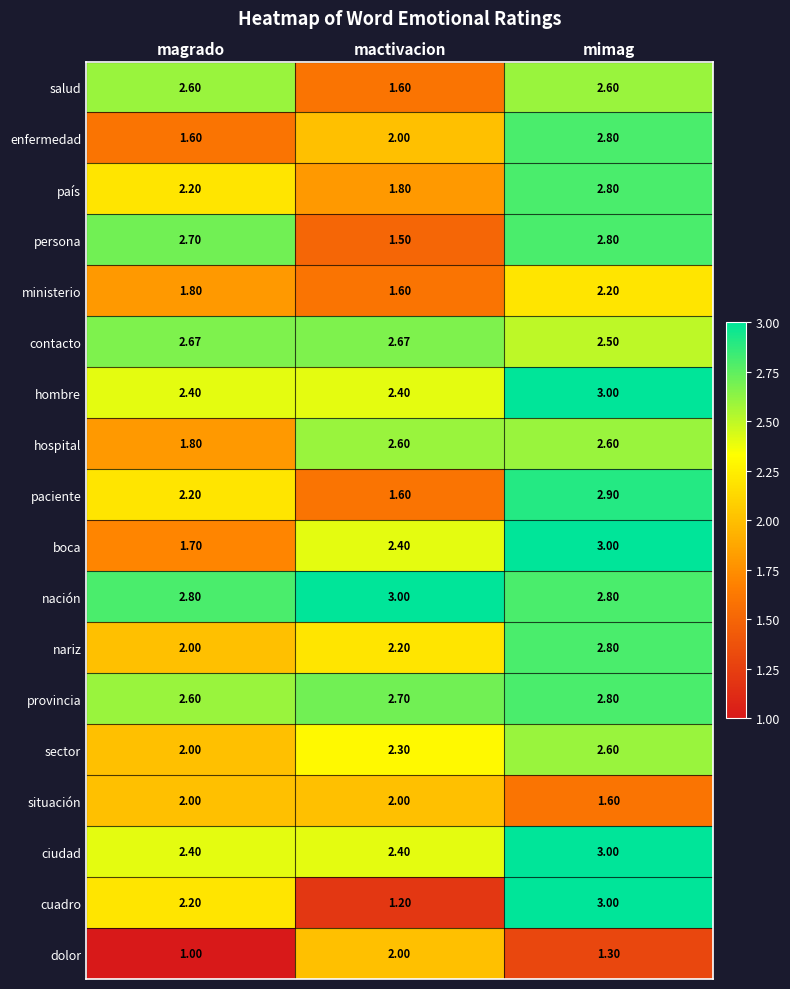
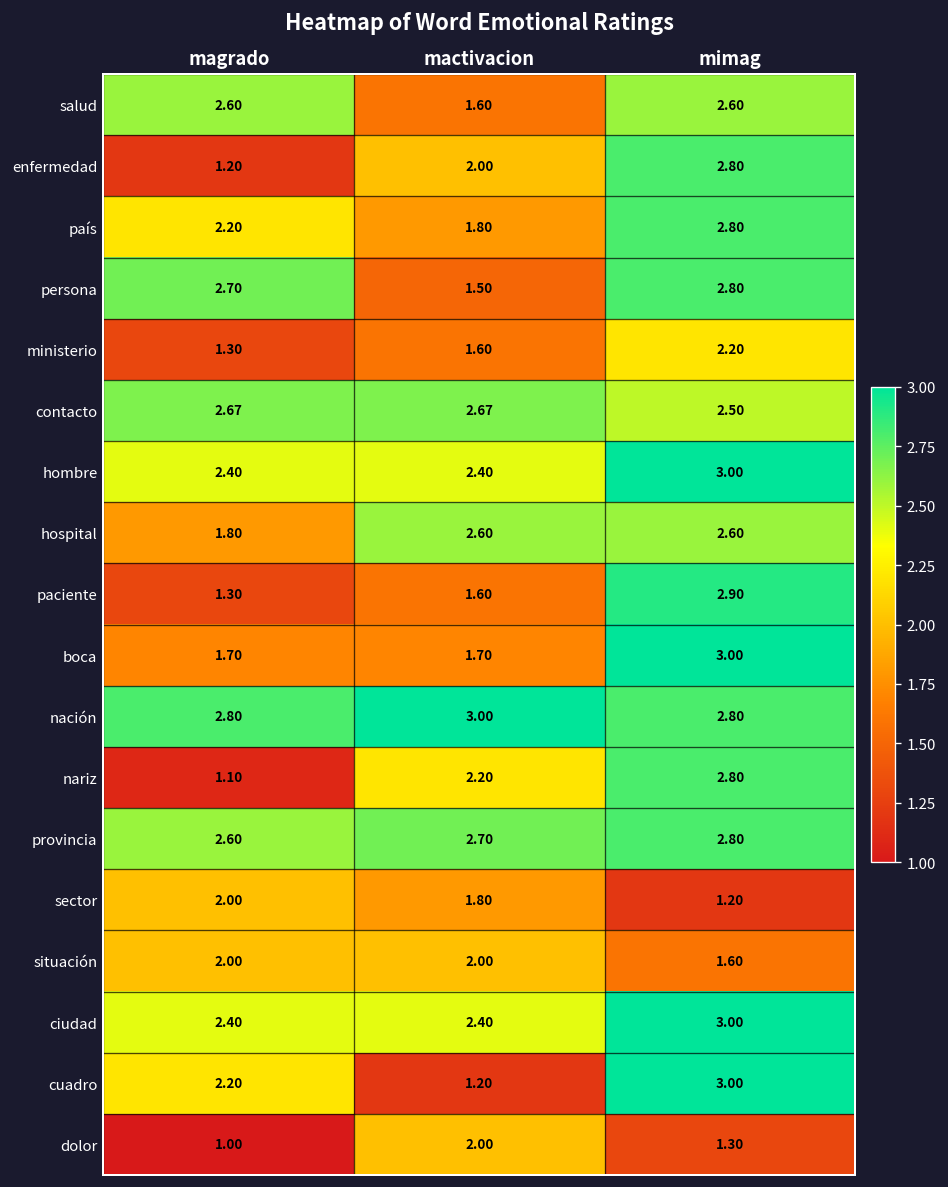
  {
    "salud": {
      "magrado": 2.60,
      "mactivacion": 1.60,
      "mimag": 2.60
    },
    "enfermedad": {
-     "magrado": 1.60,
+     "magrado": 1.20,
      "mactivacion": 2.00,
      "mimag": 2.80
    },
    "país": {
      "magrado": 2.20,
      "mactivacion": 1.80,
      "mimag": 2.80
    },
    "persona": {
      "magrado": 2.70,
      "mactivacion": 1.50,
      "mimag": 2.80
    },
    "ministerio": {
-     "magrado": 1.80,
+     "magrado": 1.30,
      "mactivacion": 1.60,
      "mimag": 2.20
    },
    "contacto": {
      "magrado": 2.67,
      "mactivacion": 2.67,
      "mimag": 2.50
    },
    "hombre": {
      "magrado": 2.40,
      "mactivacion": 2.40,
      "mimag": 3.00
    },
    "hospital": {
      "magrado": 1.80,
      "mactivacion": 2.60,
      "mimag": 2.60
    },
    "paciente": {
-     "magrado": 2.20,
+     "magrado": 1.30,
      "mactivacion": 1.60,
      "mimag": 2.90
    },
    "boca": {
      "magrado": 1.70,
-     "mactivacion": 2.40,
+     "mactivacion": 1.70,
      "mimag": 3.00
    },
    "nación": {
      "magrado": 2.80,
      "mactivacion": 3.00,
      "mimag": 2.80
    },
    "nariz": {
-     "magrado": 2.00,
+     "magrado": 1.10,
      "mactivacion": 2.20,
      "mimag": 2.80
    },
    "provincia": {
      "magrado": 2.60,
      "mactivacion": 2.70,
      "mimag": 2.80
    },
    "sector": {
      "magrado": 2.00,
-     "mactivacion": 2.30,
-     "mimag": 2.60
+     "mactivacion": 1.80,
+     "mimag": 1.20
    },
    "situación": {
      "magrado": 2.00,
      "mactivacion": 2.00,
      "mimag": 1.60
    },
    "ciudad": {
      "magrado": 2.40,
      "mactivacion": 2.40,
      "mimag": 3.00
    },
    "cuadro": {
      "magrado": 2.20,
      "mactivacion": 1.20,
      "mimag": 3.00
    },
    "dolor": {
      "magrado": 1.00,
      "mactivacion": 2.00,
      "mimag": 1.30
    }
  }
